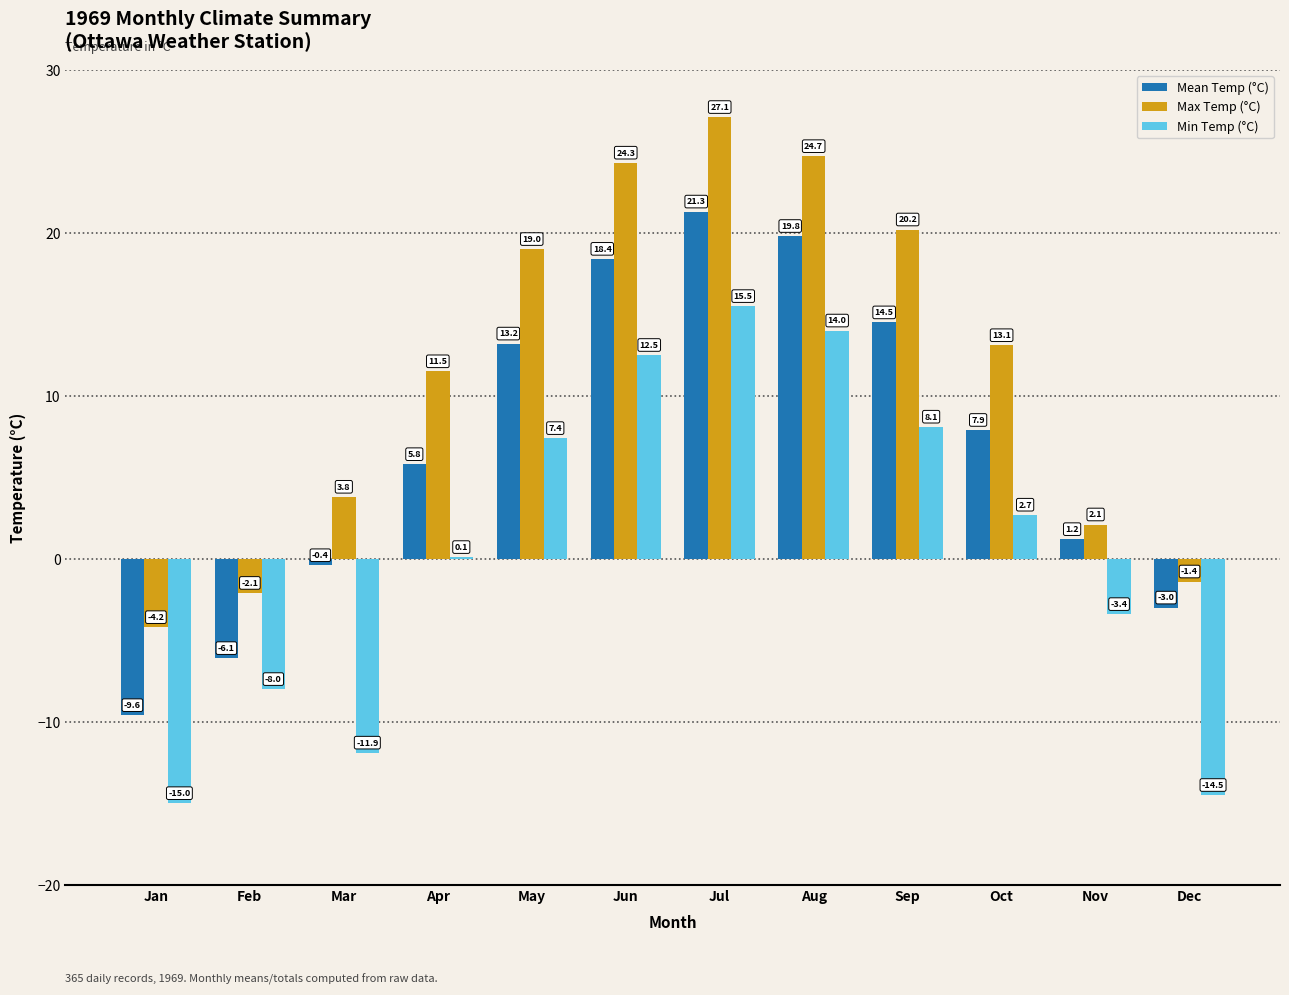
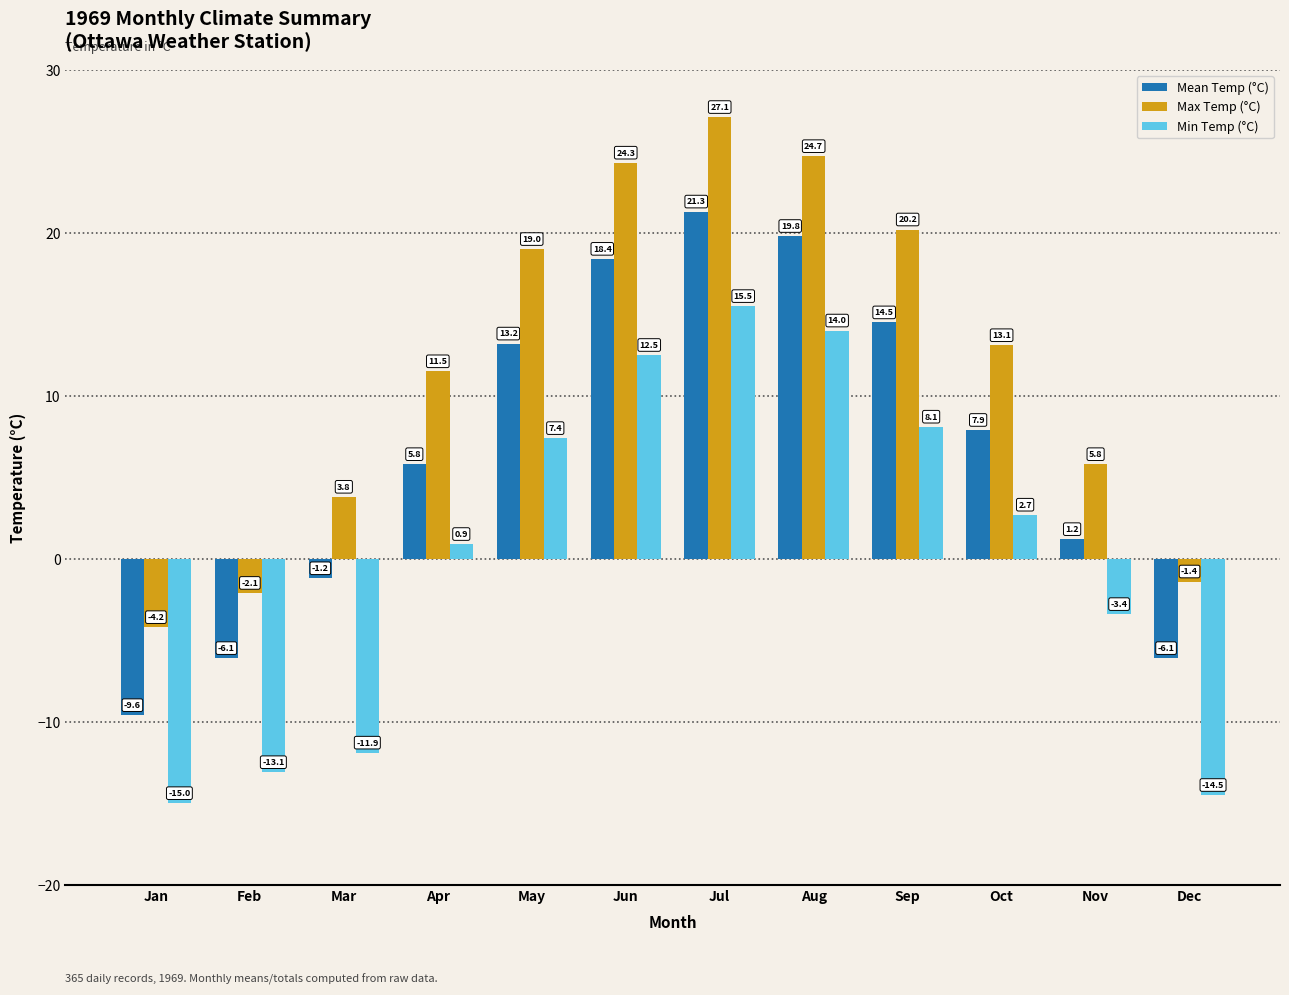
  {
    "Mean Temp (°C)": {
-     "Mar": -0.4,
-     "Dec": -3.0
+     "Mar": -1.2,
+     "Dec": -6.1
    },
    "Max Temp (°C)": {
-     "Nov": 2.1
+     "Nov": 5.8
    },
    "Min Temp (°C)": {
-     "Feb": -8.0,
-     "Apr": 0.1
+     "Feb": -13.1,
+     "Apr": 0.9
    }
  }
